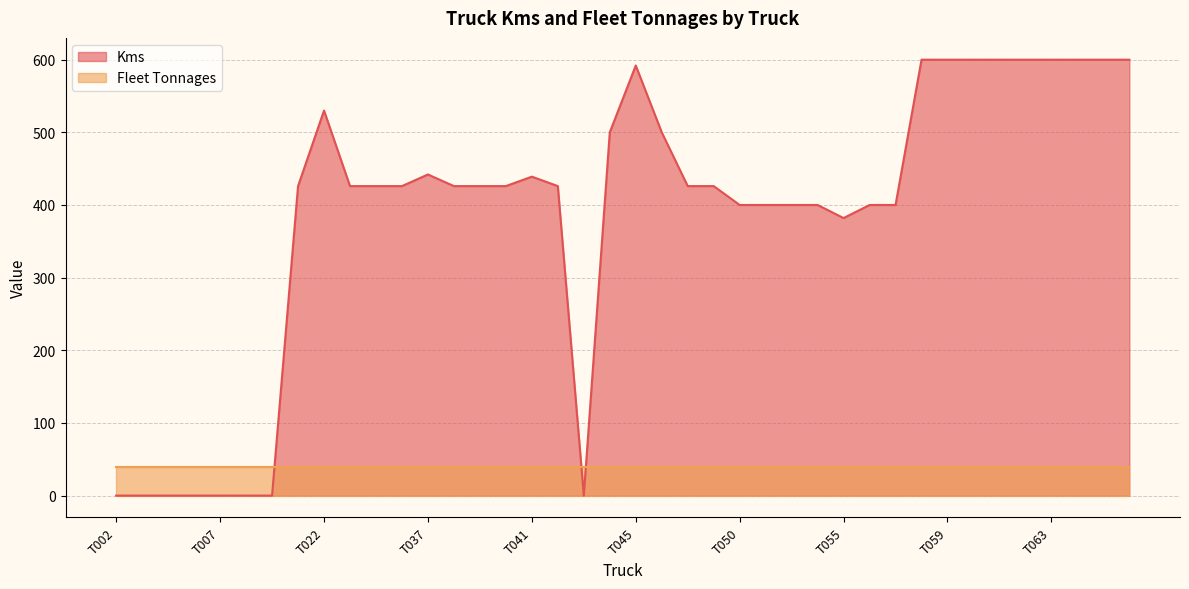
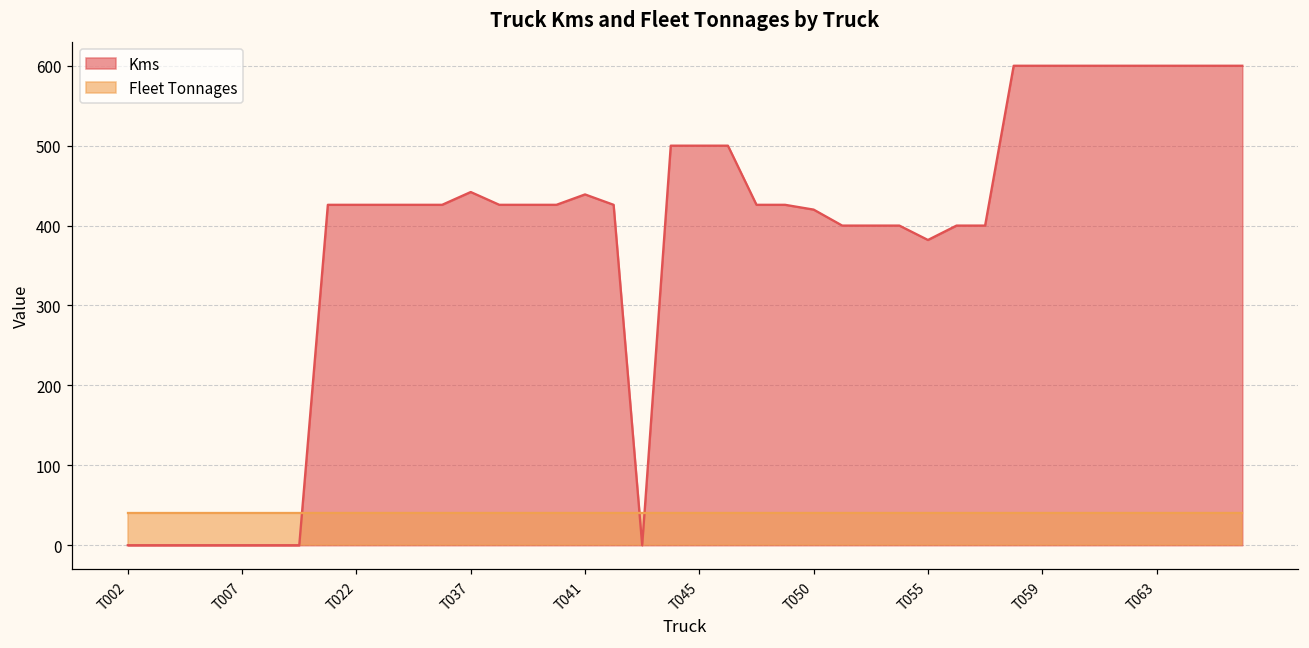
  {
    "Kms": {
      "T002": 0,
      "T007": 0,
-     "T022": 530,
+     "T022": 430,
      "T037": 440,
      "T041": 440,
-     "T045": 590,
-     "T050": 400,
+     "T045": 500,
+     "T050": 420,
      "T055": 380,
      "T059": 600,
      "T063": 600
    },
    "Fleet Tonnages": {
      "T002": 40,
      "T007": 40,
      "T022": 40,
      "T037": 40,
      "T041": 40,
      "T045": 40,
      "T050": 40,
      "T055": 40,
      "T059": 40,
      "T063": 40
    }
  }
